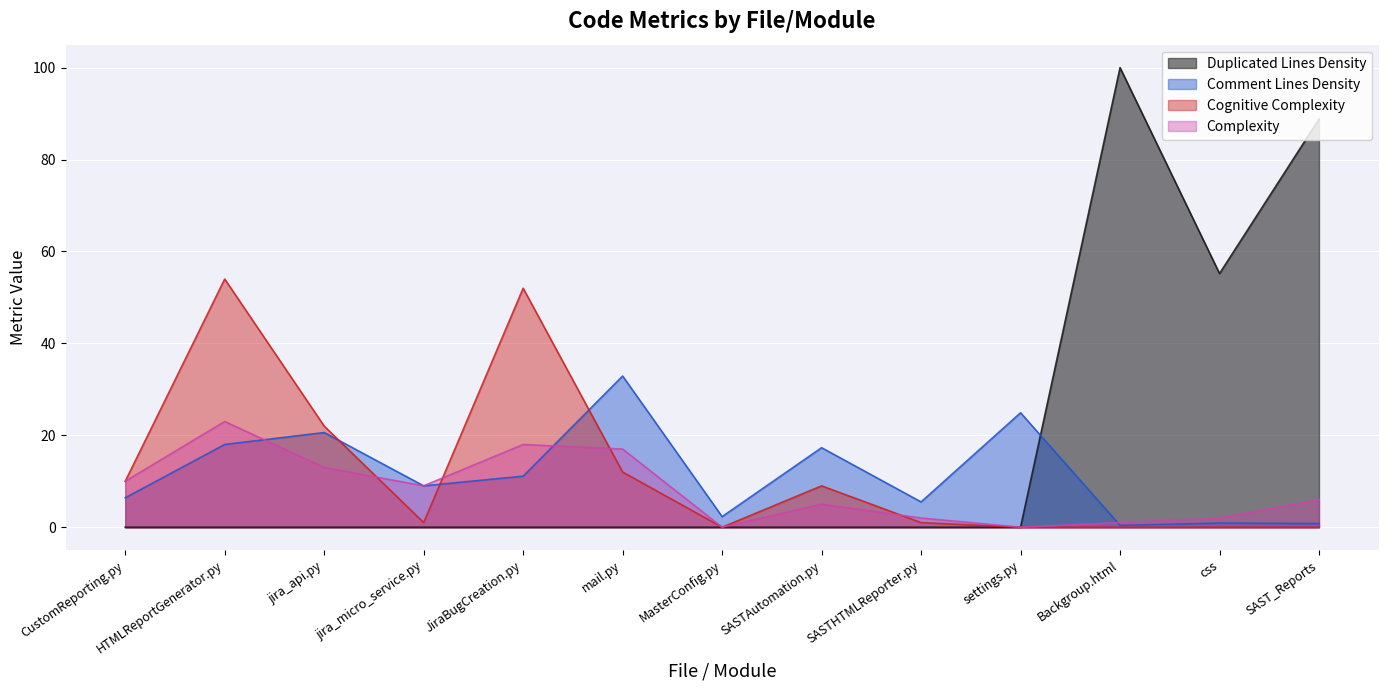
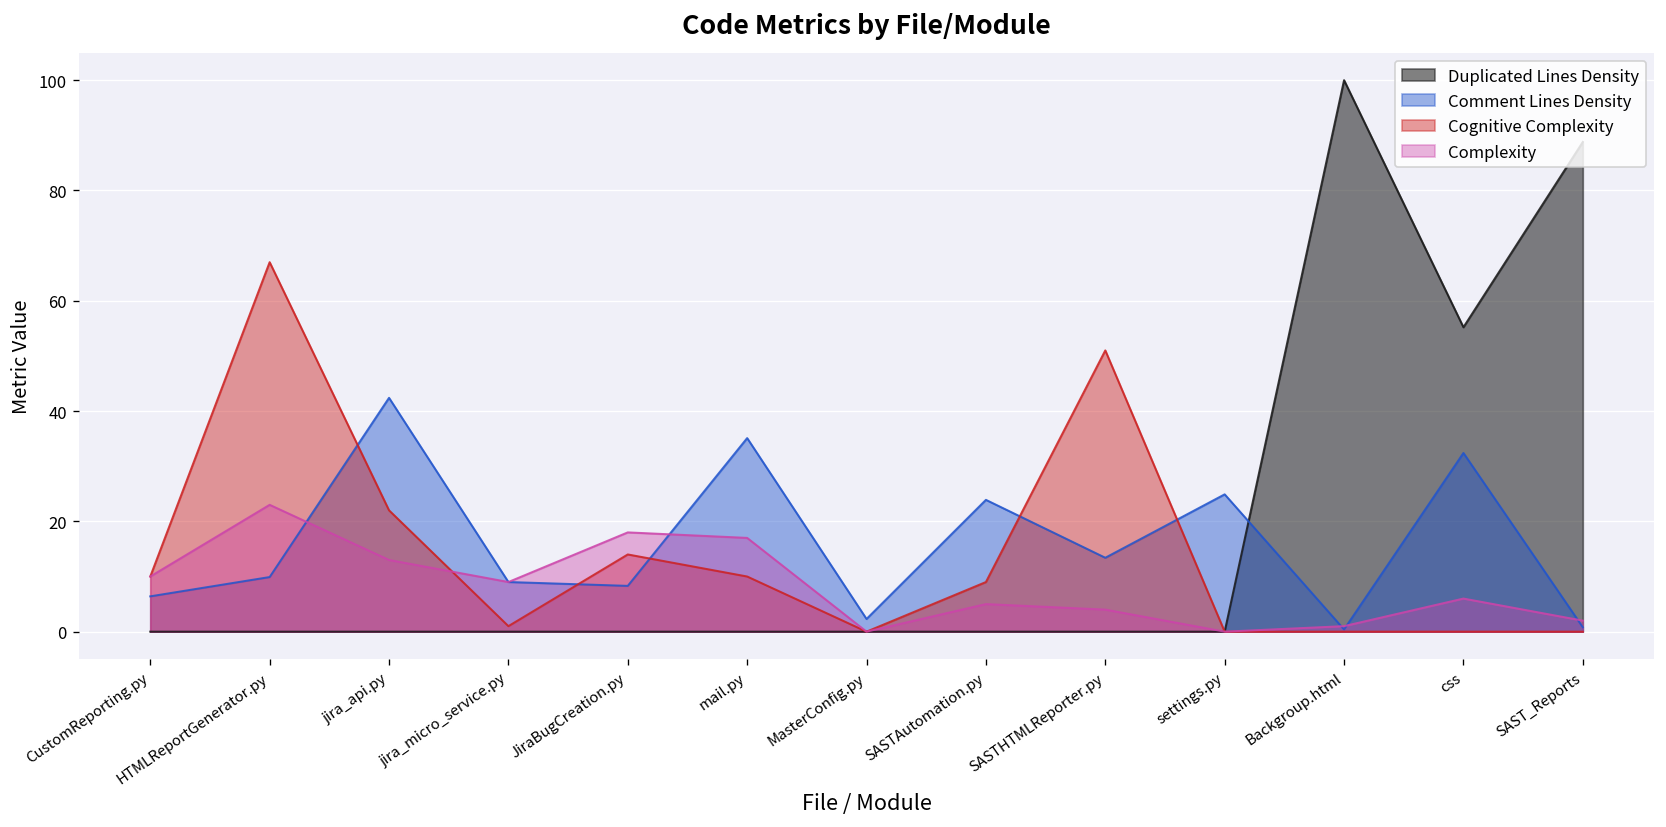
  {
    "Duplicated Lines Density": {
      "CustomReporting.py": 0,
      "HTMLReportGenerator.py": 0,
      "jira_api.py": 0,
      "jira_micro_service.py": 0,
      "JiraBugCreation.py": 0,
      "mail.py": 0,
      "SASTAutomation.py": 0,
      "SASTHTMLReporter.py": 0,
      "Backgroup.html": 100,
      "css": 55
    },
    "Comment Lines Density": {
      "CustomReporting.py": 6,
-     "HTMLReportGenerator.py": 18,
-     "jira_api.py": 21,
-     "JiraBugCreation.py": 11,
-     "mail.py": 33,
+     "HTMLReportGenerator.py": 10,
+     "jira_api.py": 42,
+     "JiraBugCreation.py": 8,
+     "mail.py": 35,
      "MasterConfig.py": 2,
-     "SASTAutomation.py": 17,
-     "SASTHTMLReporter.py": 6,
+     "SASTAutomation.py": 24,
+     "SASTHTMLReporter.py": 13,
      "settings.py": 25,
-     "css": 1,
+     "css": 32,
      "SAST_Reports": 1
    },
    "Cognitive Complexity": {
-     "HTMLReportGenerator.py": 54,
+     "HTMLReportGenerator.py": 67,
      "jira_api.py": 22,
      "jira_micro_service.py": 1,
-     "JiraBugCreation.py": 52,
-     "mail.py": 12,
+     "JiraBugCreation.py": 14,
+     "mail.py": 10,
      "SASTAutomation.py": 9,
-     "SASTHTMLReporter.py": 1,
+     "SASTHTMLReporter.py": 51,
      "css": 0,
      "SAST_Reports": 0
    },
    "Complexity": {
      "HTMLReportGenerator.py": 23,
      "jira_api.py": 13,
      "JiraBugCreation.py": 18,
      "mail.py": 17,
      "SASTAutomation.py": 5,
-     "SASTHTMLReporter.py": 2,
+     "SASTHTMLReporter.py": 4,
      "Backgroup.html": 1,
-     "css": 2,
-     "SAST_Reports": 6
+     "css": 6,
+     "SAST_Reports": 2
    }
  }
